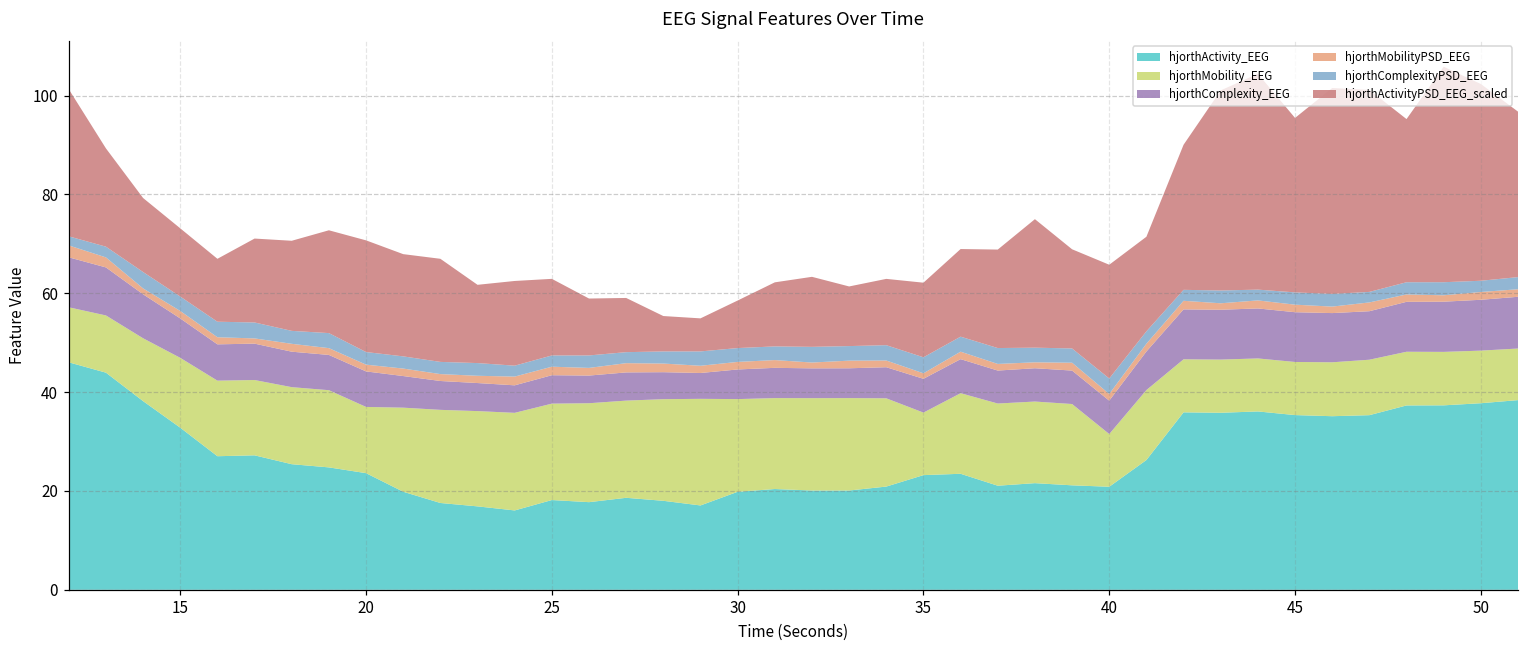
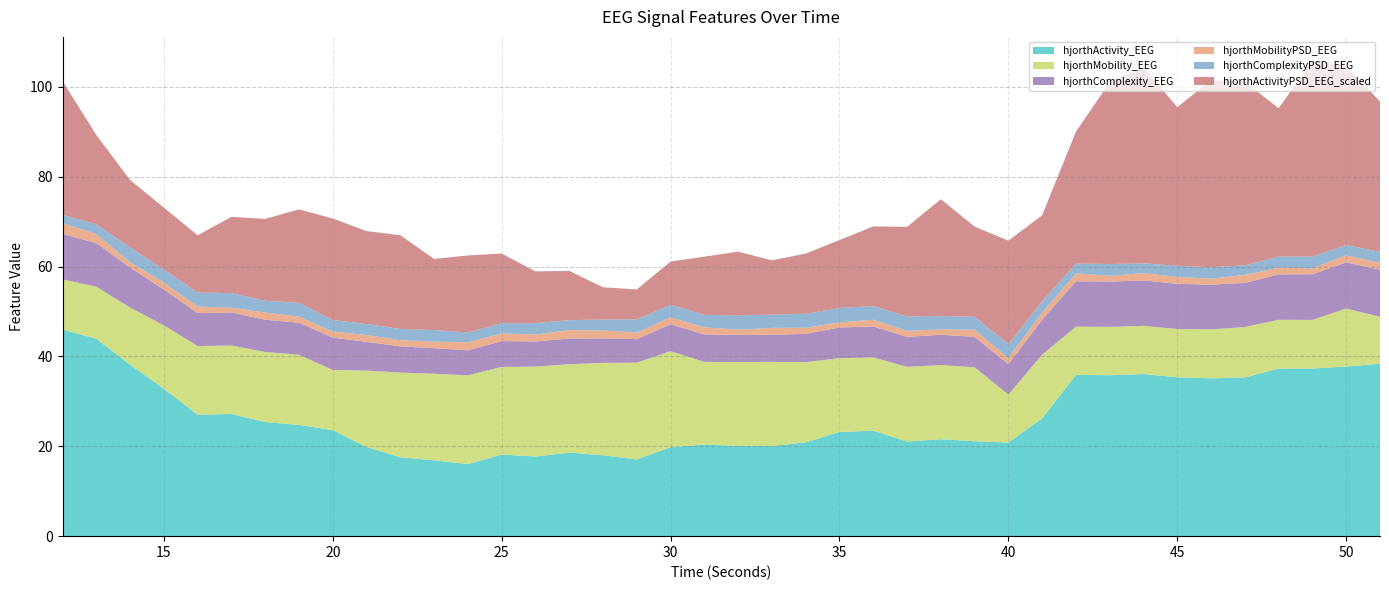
  {
    "hjorthMobility_EEG": {
      "15": 14,
      "20": 13,
      "25": 20,
-     "30": 19,
-     "35": 13,
+     "30": 21,
+     "35": 16,
      "40": 11,
      "45": 11,
-     "50": 11
+     "50": 13
    }
  }
